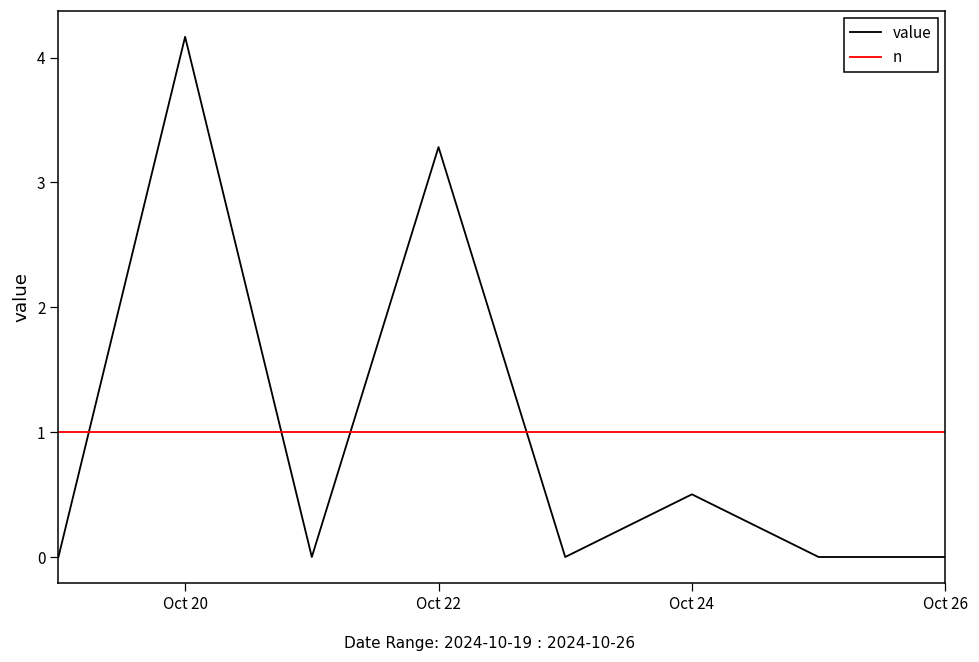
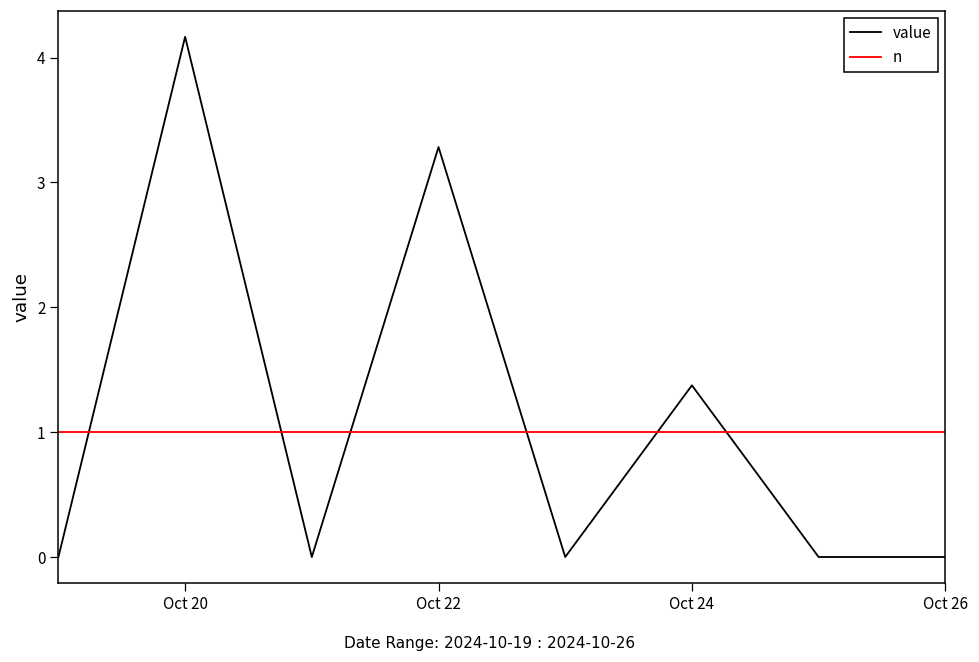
  {
    "value": {
      "Oct 20": 4.17,
      "Oct 22": 3.28,
-     "Oct 24": 0.50,
+     "Oct 24": 1.38,
      "Oct 26": 0.00
    },
    "n": {
      "Oct 20": 1.00,
      "Oct 22": 1.00,
      "Oct 24": 1.00,
      "Oct 26": 1.00
    }
  }
